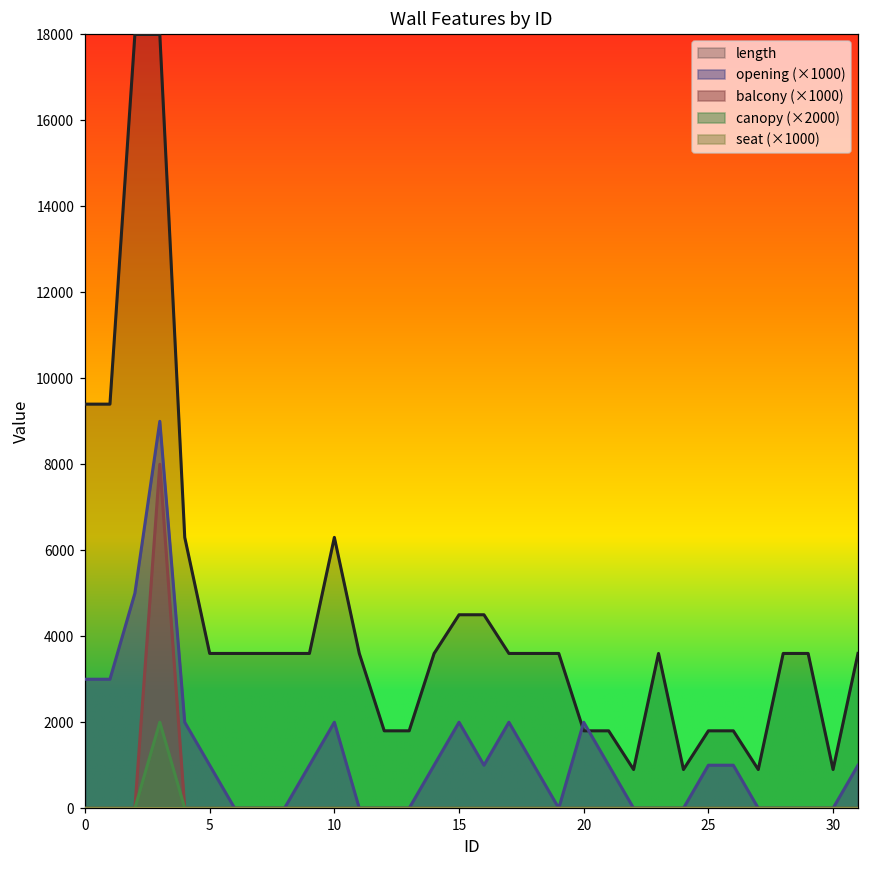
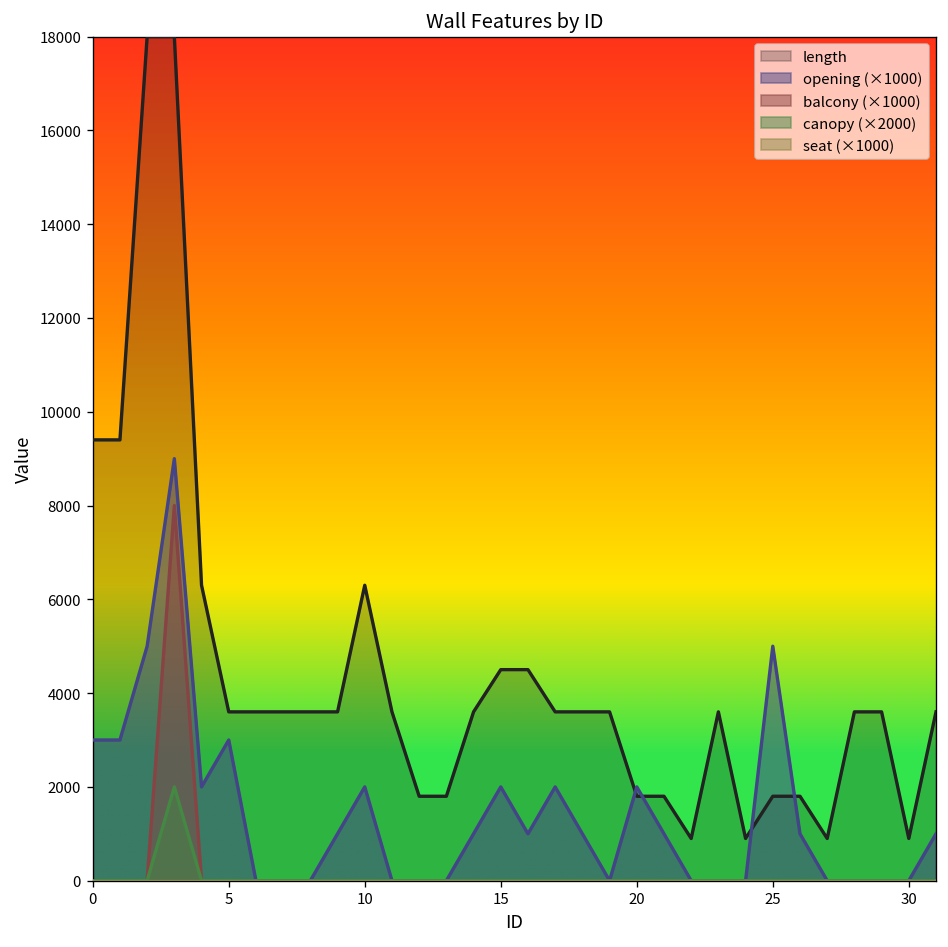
  {
    "opening (×1000)": {
      "0": 3000,
-     "5": 1000,
+     "5": 3000,
      "10": 2000,
      "15": 2000,
      "20": 2000,
-     "25": 1000
+     "25": 5000
    }
  }
